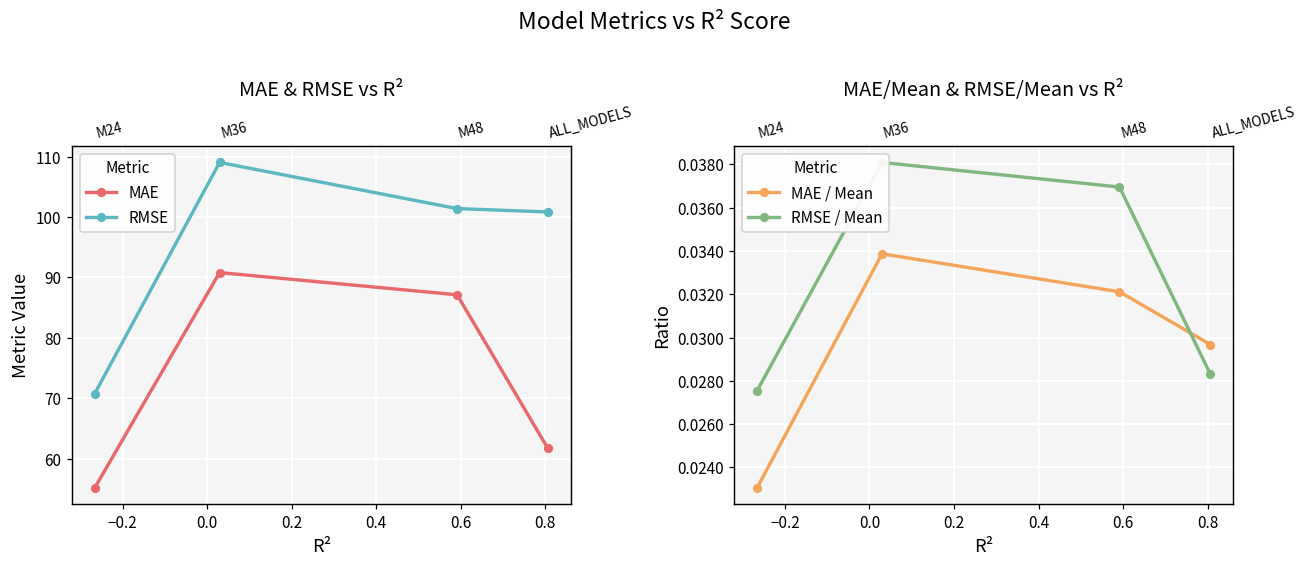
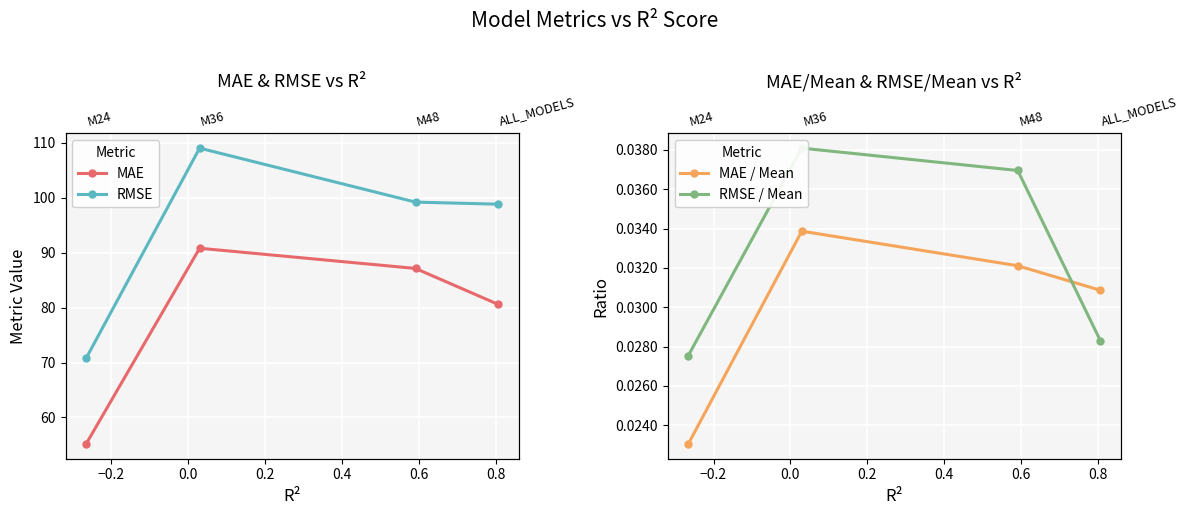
  {
    "MAE & RMSE vs R²": {
      "MAE": {
        "M24": 55,
        "M36": 91,
        "M48": 87,
-       "ALL_MODELS": 62
+       "ALL_MODELS": 81
      },
      "RMSE": {
        "M24": 71,
        "M36": 109,
-       "M48": 101,
-       "ALL_MODELS": 101
+       "M48": 99,
+       "ALL_MODELS": 99
      }
    },
    "MAE/Mean & RMSE/Mean vs R²": {
      "MAE / Mean": {
        "M24": 0.0231,
        "M36": 0.0339,
        "M48": 0.0321,
-       "ALL_MODELS": 0.0297
+       "ALL_MODELS": 0.0309
      },
      "RMSE / Mean": {
        "M24": 0.0275,
        "M48": 0.0370,
        "ALL_MODELS": 0.0283
      }
    }
  }
